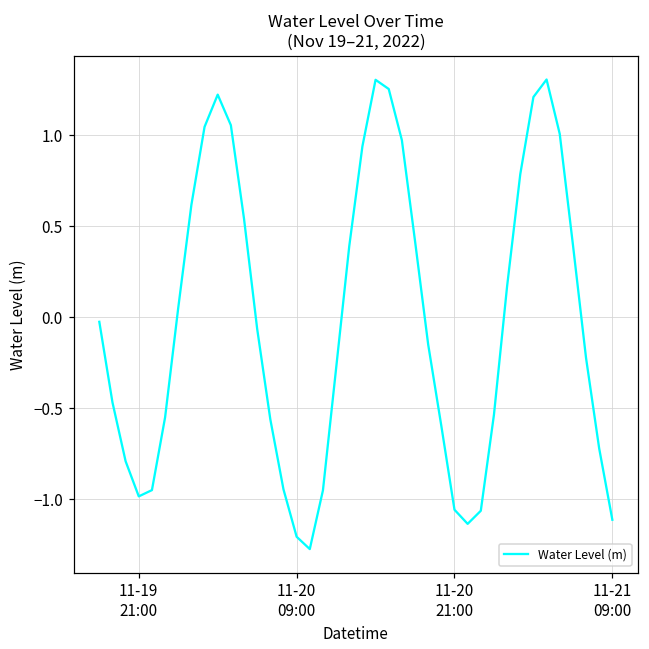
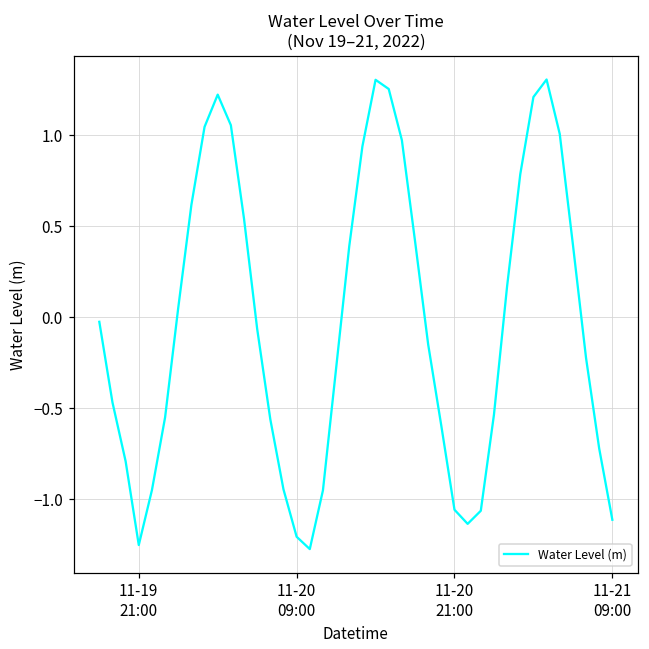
  {
-   "11-19 21:00": -0.98,
+   "11-19 21:00": -1.25,
    "11-20 09:00": -1.21,
    "11-20 21:00": -1.06,
    "11-21 09:00": -1.11
  }
